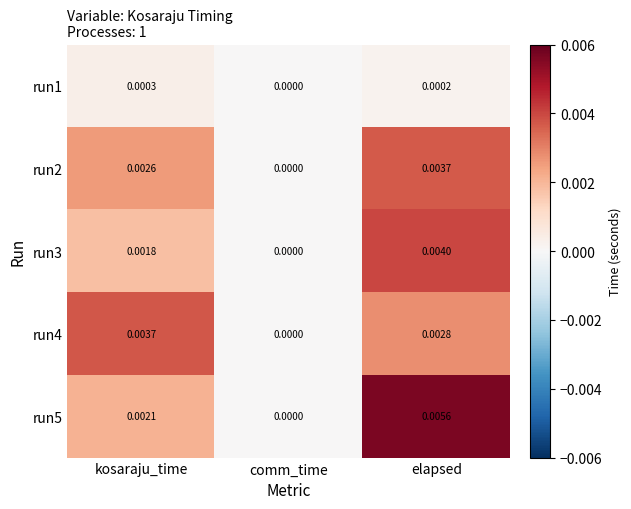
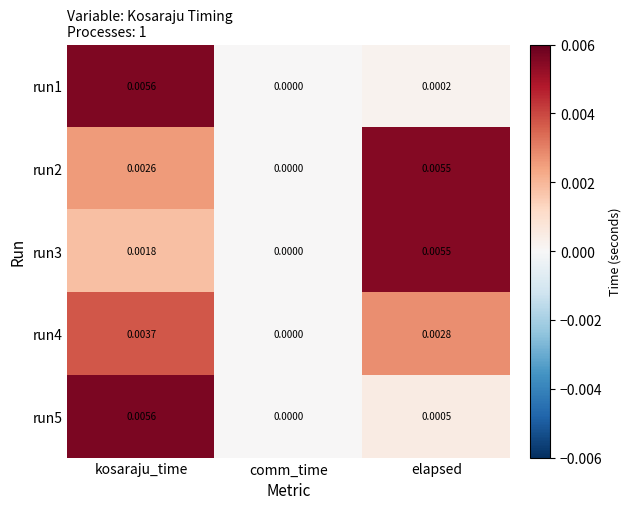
  {
    "run1": {
-     "kosaraju_time": 0.0003,
+     "kosaraju_time": 0.0056,
      "comm_time": 0.0000,
      "elapsed": 0.0002
    },
    "run2": {
      "kosaraju_time": 0.0026,
      "comm_time": 0.0000,
-     "elapsed": 0.0037
+     "elapsed": 0.0055
    },
    "run3": {
      "kosaraju_time": 0.0018,
      "comm_time": 0.0000,
-     "elapsed": 0.0040
+     "elapsed": 0.0055
    },
    "run4": {
      "kosaraju_time": 0.0037,
      "comm_time": 0.0000,
      "elapsed": 0.0028
    },
    "run5": {
-     "kosaraju_time": 0.0021,
+     "kosaraju_time": 0.0056,
      "comm_time": 0.0000,
-     "elapsed": 0.0056
+     "elapsed": 0.0005
    }
  }
